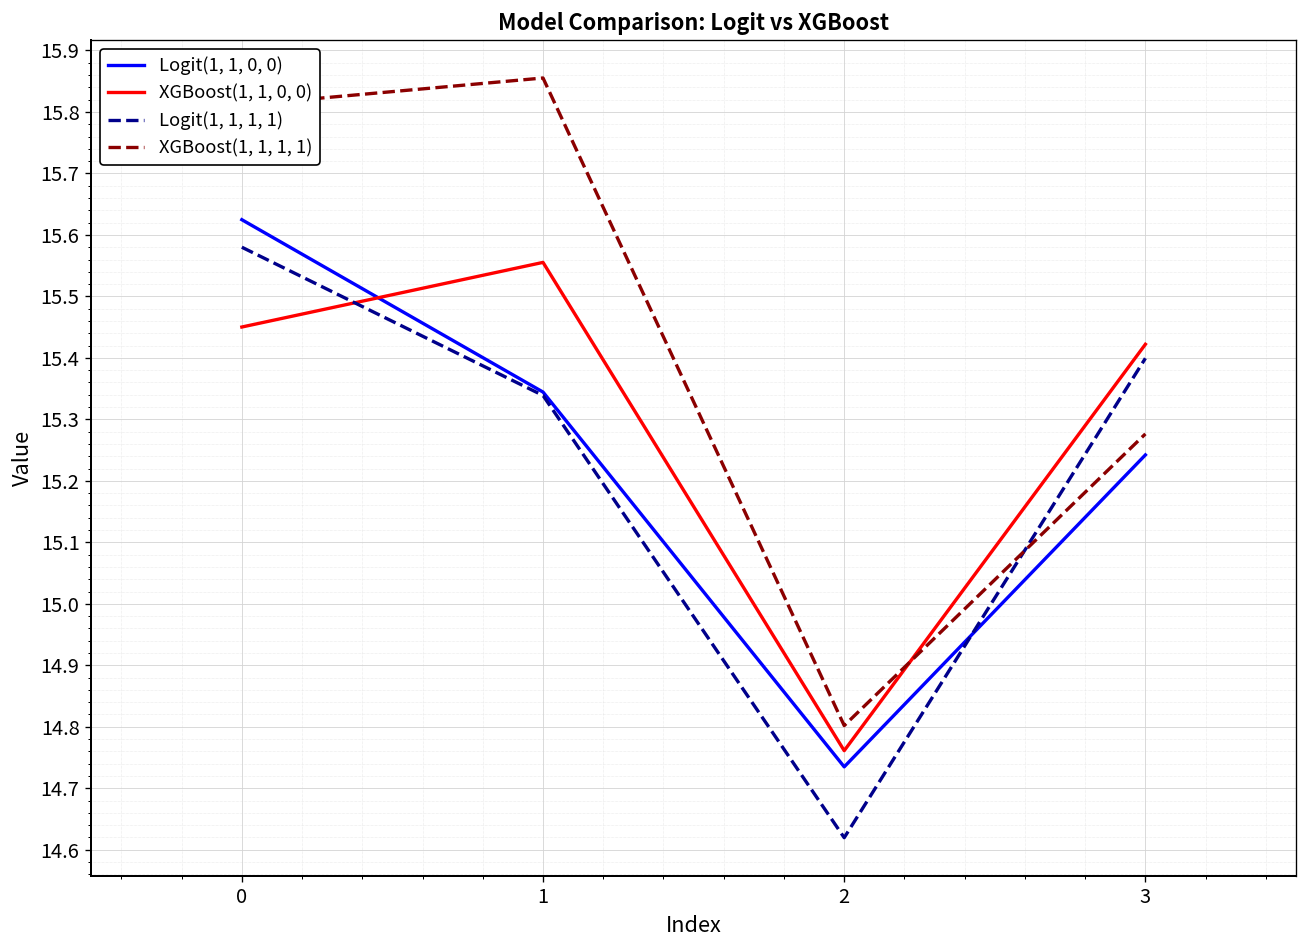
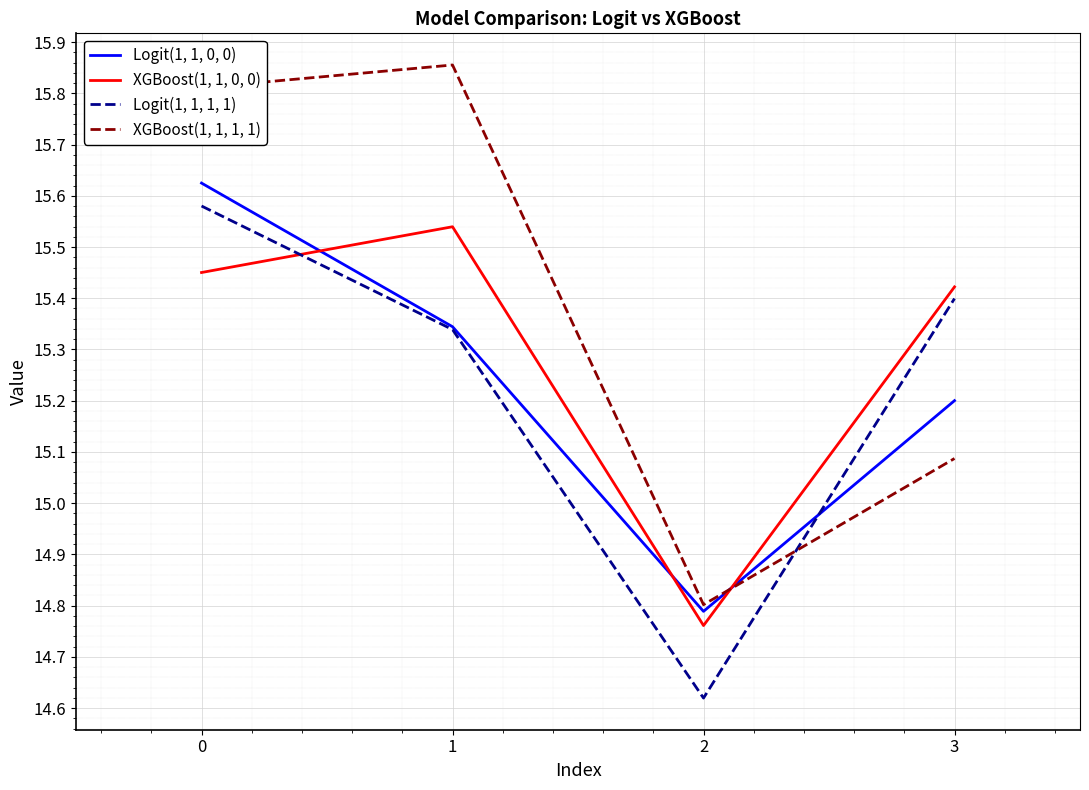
  {
    "Logit(1, 1, 0, 0)": {
      "0": 15.62,
      "1": 15.34,
-     "2": 14.73,
-     "3": 15.24
+     "2": 14.79,
+     "3": 15.20
    },
    "XGBoost(1, 1, 0, 0)": {
      "0": 15.45,
-     "1": 15.56,
+     "1": 15.54,
      "2": 14.76,
      "3": 15.42
    },
    "Logit(1, 1, 1, 1)": {
      "0": 15.58,
      "1": 15.34,
      "2": 14.62,
      "3": 15.40
    },
    "XGBoost(1, 1, 1, 1)": {
      "1": 15.86,
      "2": 14.80,
-     "3": 15.28
+     "3": 15.09
    }
  }
